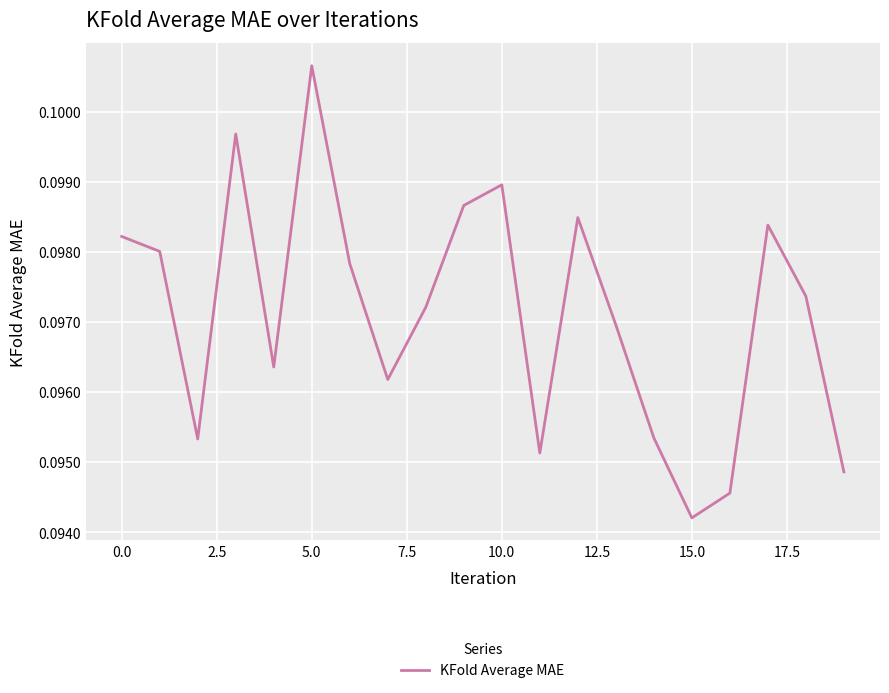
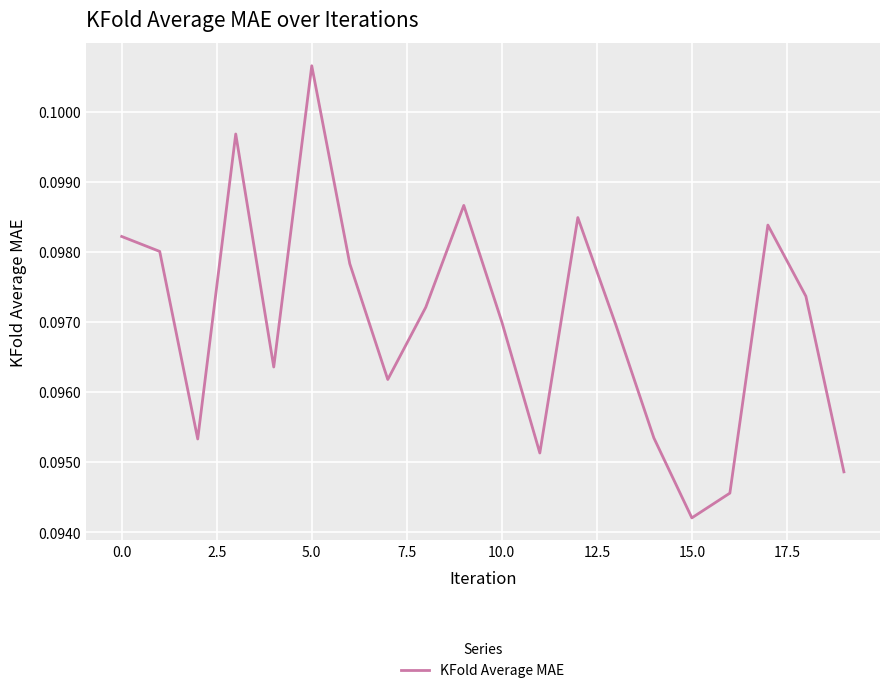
  {
    "0.0": 0.0982,
    "5.0": 0.1007,
-   "10.0": 0.0990,
+   "10.0": 0.0970,
    "15.0": 0.0942
  }
